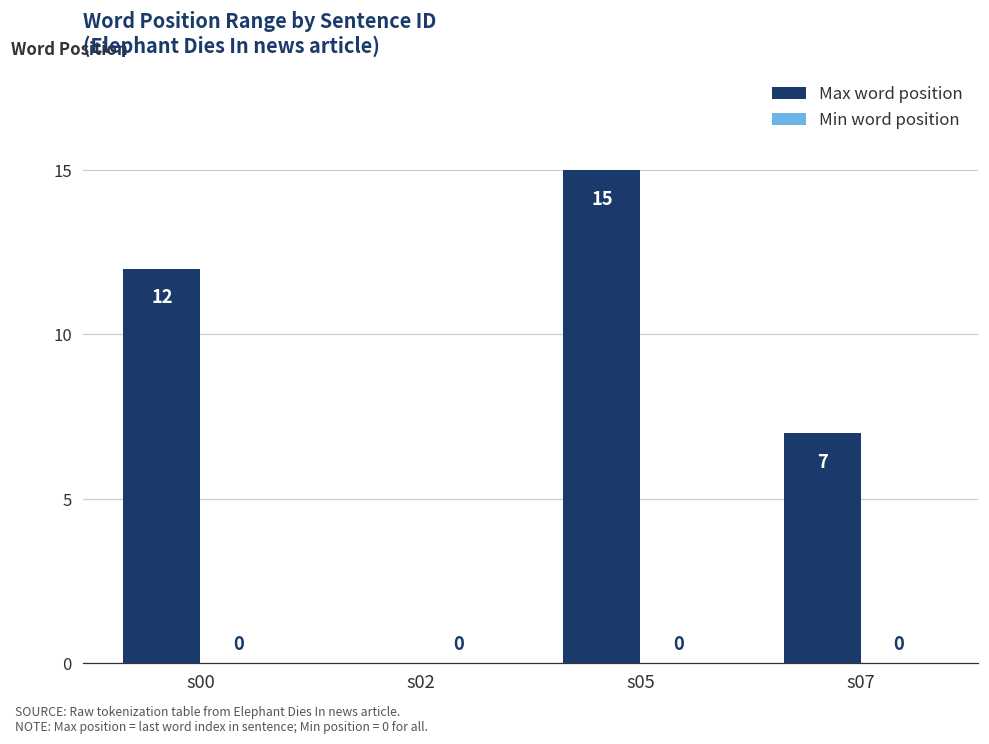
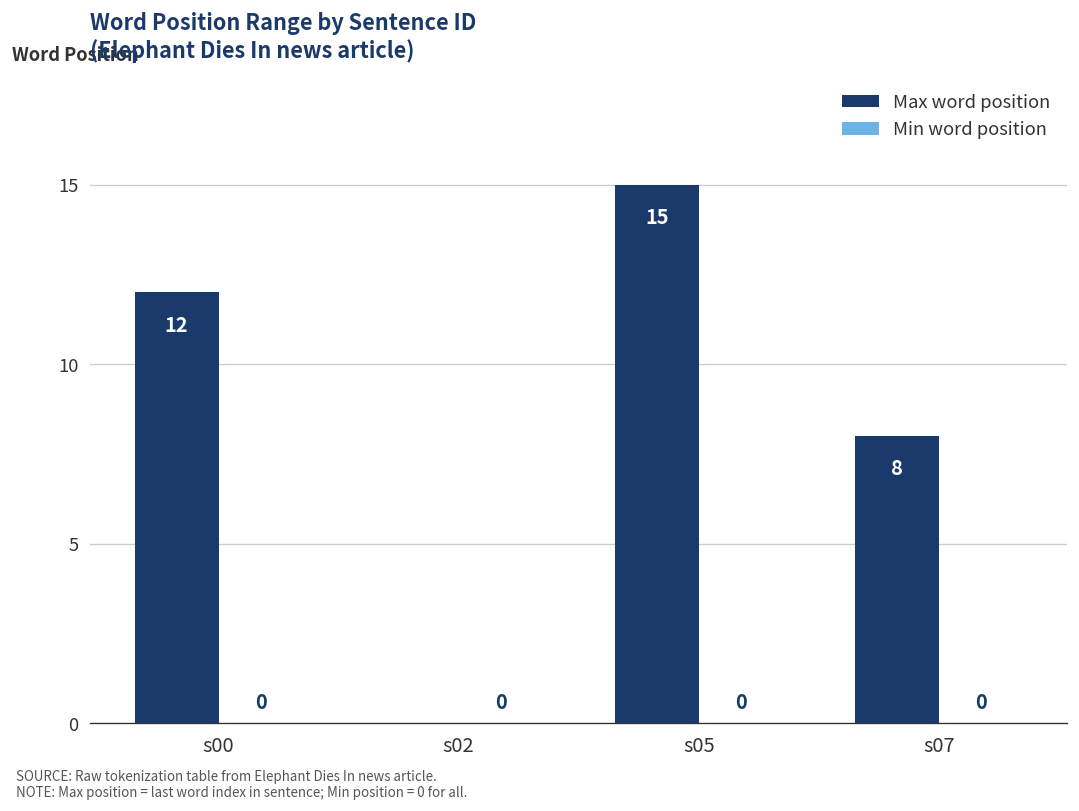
  {
    "Max word position": {
      "s00": 12,
      "s05": 15,
-     "s07": 7
+     "s07": 8
    },
    "Min word position": {
      "s00": 0,
      "s02": 0,
      "s05": 0,
      "s07": 0
    }
  }
